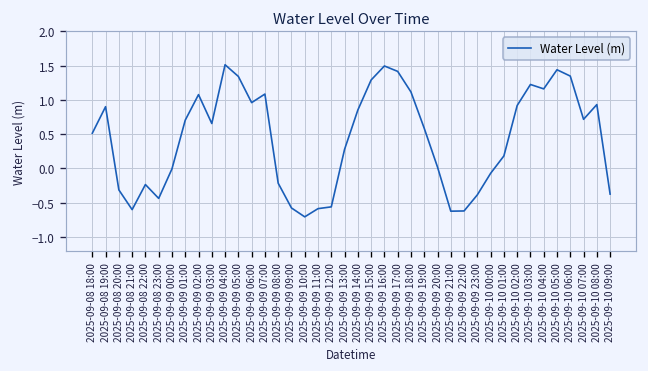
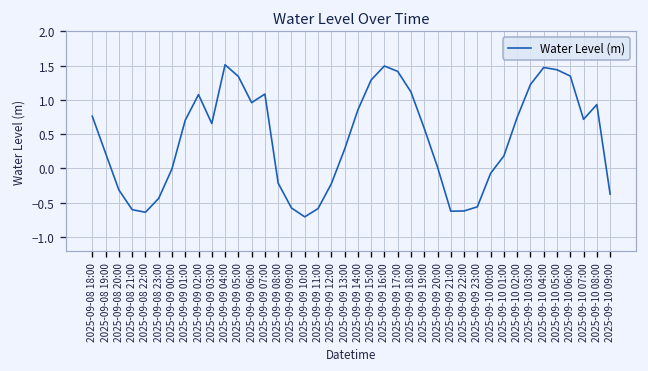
  {
-   "2025-09-08 18:00": 0.5,
-   "2025-09-08 19:00": 0.9,
+   "2025-09-08 18:00": 0.8,
+   "2025-09-08 19:00": 0.2,
    "2025-09-08 20:00": -0.3,
    "2025-09-08 21:00": -0.6,
-   "2025-09-08 22:00": -0.2,
+   "2025-09-08 22:00": -0.6,
    "2025-09-08 23:00": -0.4,
    "2025-09-09 00:00": 0.0,
    "2025-09-09 01:00": 0.7,
    "2025-09-09 02:00": 1.1,
    "2025-09-09 03:00": 0.7,
    "2025-09-09 04:00": 1.5,
    "2025-09-09 05:00": 1.3,
    "2025-09-09 06:00": 1.0,
    "2025-09-09 07:00": 1.1,
    "2025-09-09 08:00": -0.2,
    "2025-09-09 09:00": -0.6,
    "2025-09-09 10:00": -0.7,
    "2025-09-09 11:00": -0.6,
-   "2025-09-09 12:00": -0.6,
+   "2025-09-09 12:00": -0.2,
    "2025-09-09 13:00": 0.3,
    "2025-09-09 14:00": 0.9,
    "2025-09-09 15:00": 1.3,
    "2025-09-09 16:00": 1.5,
    "2025-09-09 17:00": 1.4,
    "2025-09-09 18:00": 1.1,
    "2025-09-09 19:00": 0.6,
    "2025-09-09 20:00": 0.0,
    "2025-09-09 21:00": -0.6,
    "2025-09-09 22:00": -0.6,
-   "2025-09-09 23:00": -0.4,
+   "2025-09-09 23:00": -0.6,
    "2025-09-10 00:00": -0.1,
    "2025-09-10 01:00": 0.2,
-   "2025-09-10 02:00": 0.9,
+   "2025-09-10 02:00": 0.7,
    "2025-09-10 03:00": 1.2,
-   "2025-09-10 04:00": 1.2,
+   "2025-09-10 04:00": 1.5,
    "2025-09-10 05:00": 1.4,
    "2025-09-10 06:00": 1.3,
    "2025-09-10 07:00": 0.7,
    "2025-09-10 08:00": 0.9,
    "2025-09-10 09:00": -0.4
  }
